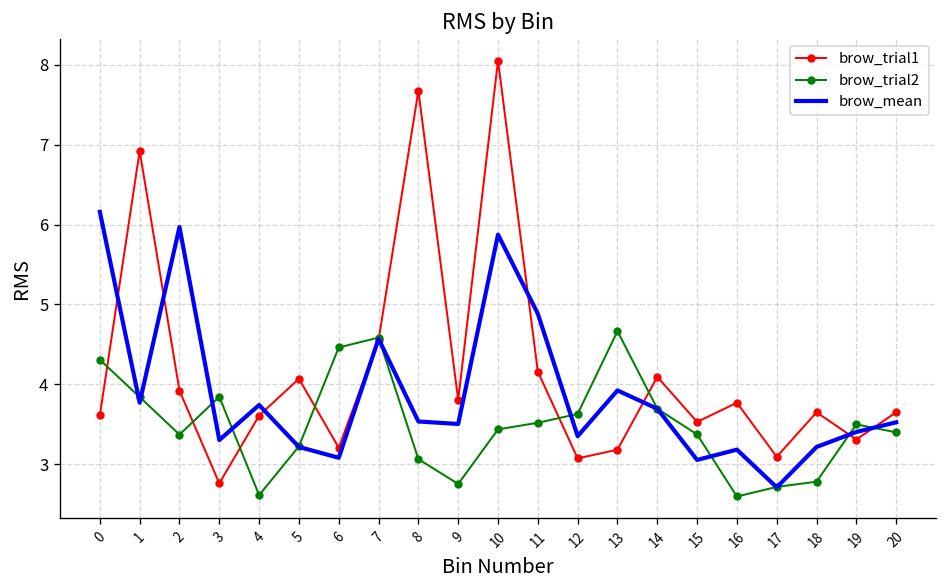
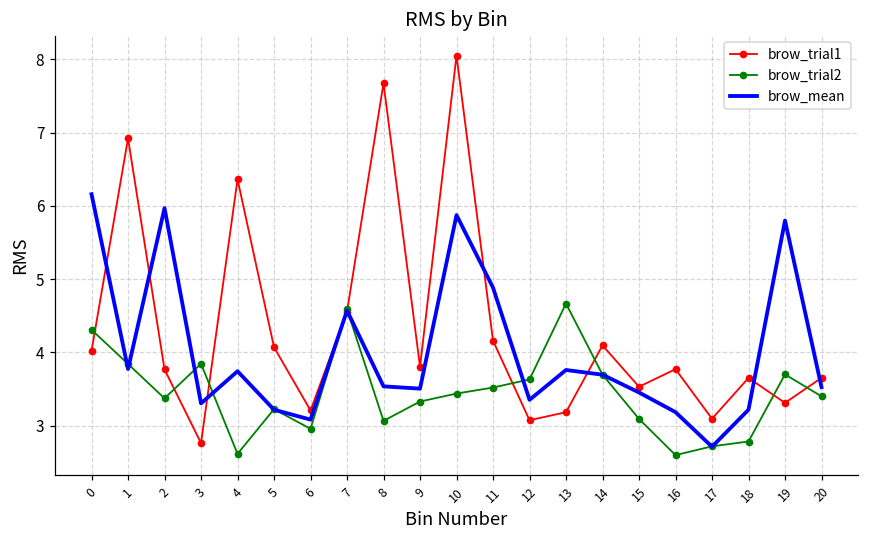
  {
    "brow_trial1": {
-     "0": 3.6,
+     "0": 4.0,
      "1": 6.9,
-     "2": 3.9,
+     "2": 3.8,
      "3": 2.8,
-     "4": 3.6,
+     "4": 6.4,
      "5": 4.1,
      "6": 3.2,
      "8": 7.7,
      "9": 3.8,
      "10": 8.1,
      "11": 4.2,
      "12": 3.1,
      "13": 3.2,
      "14": 4.1,
      "15": 3.5,
      "16": 3.8,
      "17": 3.1,
      "18": 3.7,
      "19": 3.3,
      "20": 3.7
    },
    "brow_trial2": {
      "0": 4.3,
      "1": 3.8,
      "2": 3.4,
      "3": 3.8,
      "4": 2.6,
-     "6": 4.5,
+     "6": 3.0,
      "8": 3.1,
-     "9": 2.8,
+     "9": 3.3,
      "10": 3.4,
      "11": 3.5,
      "12": 3.6,
      "13": 4.7,
-     "15": 3.4,
+     "15": 3.1,
      "16": 2.6,
      "18": 2.8,
-     "19": 3.5,
+     "19": 3.7,
      "20": 3.4
    },
    "brow_mean": {
      "0": 6.2,
      "1": 3.8,
      "2": 6.0,
      "3": 3.3,
      "4": 3.7,
      "6": 3.1,
      "8": 3.5,
      "9": 3.5,
      "10": 5.9,
      "11": 4.9,
      "12": 3.4,
-     "13": 3.9,
-     "15": 3.1,
+     "13": 3.8,
+     "15": 3.5,
      "16": 3.2,
      "18": 3.2,
-     "19": 3.4,
+     "19": 5.8,
      "20": 3.5
    }
  }
